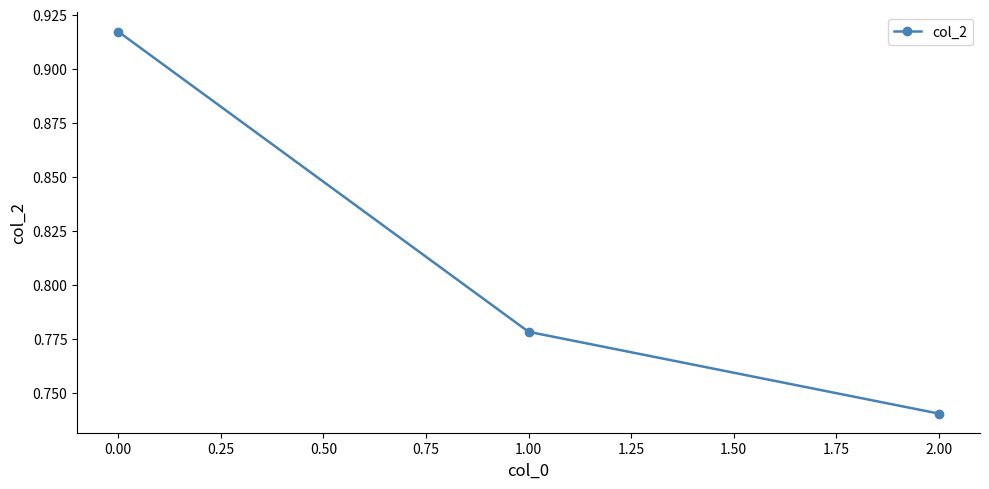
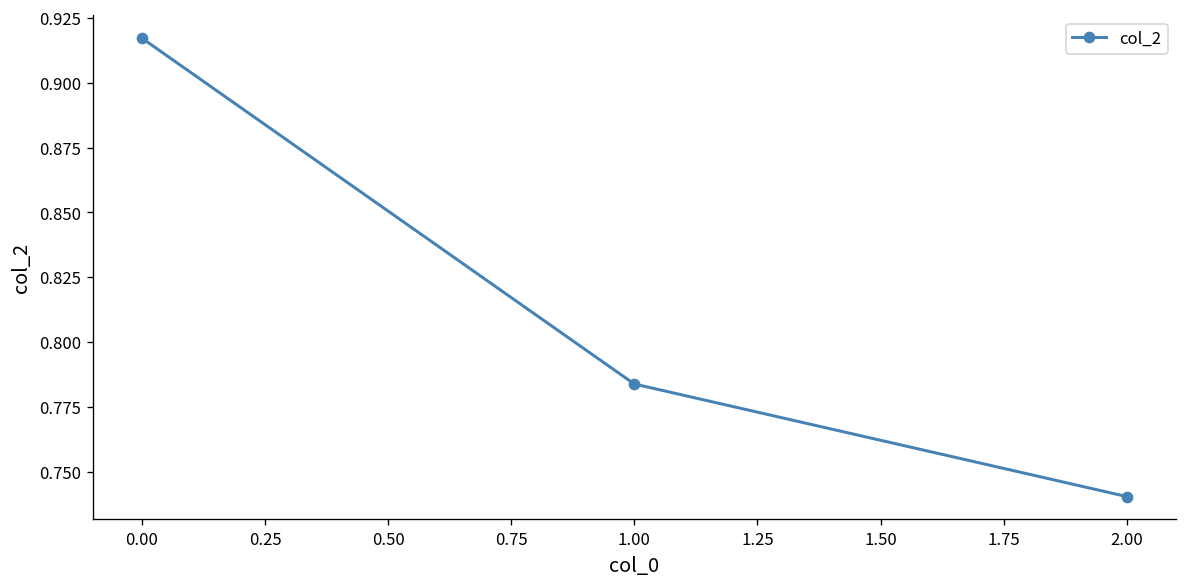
  {
    "0.00": 0.917,
-   "1.00": 0.778,
+   "1.00": 0.784,
    "2.00": 0.740
  }
